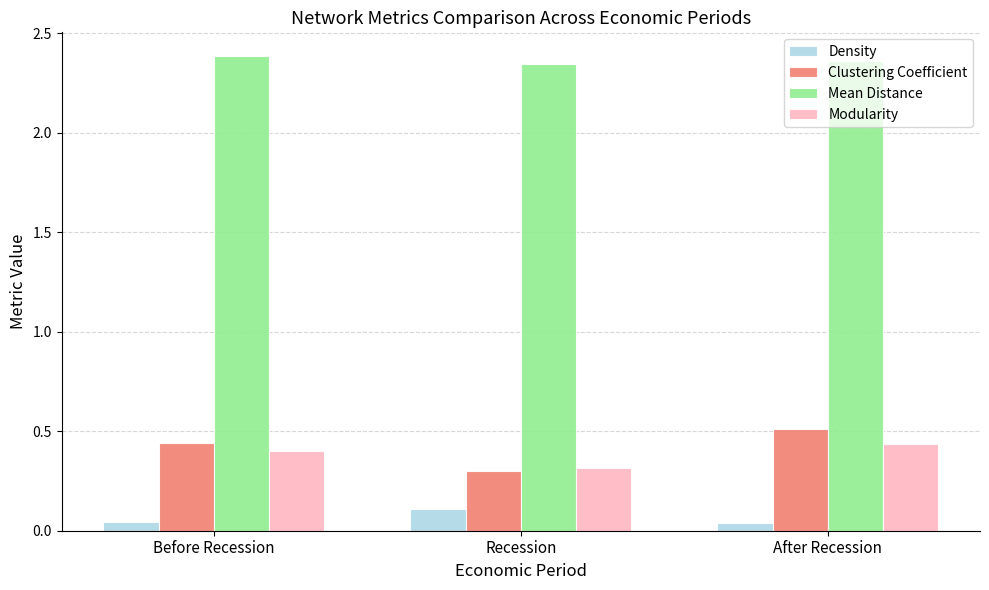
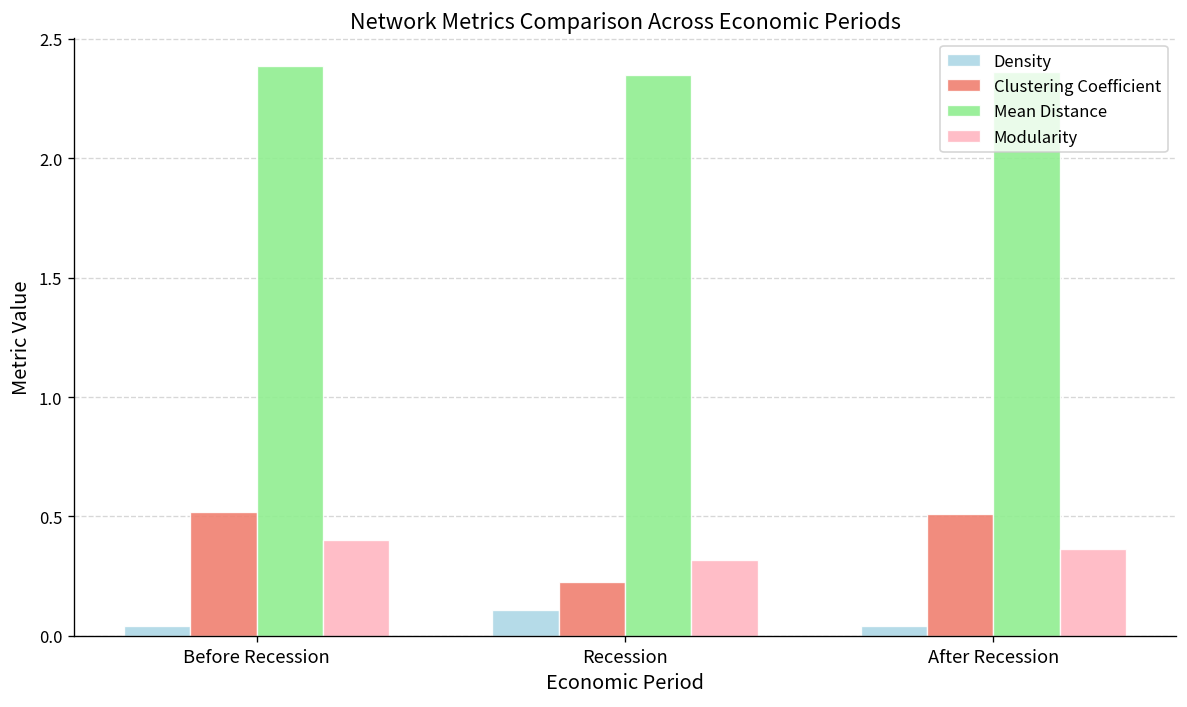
  {
    "Density": {
      "Before Recession": 0.04,
      "Recession": 0.11,
      "After Recession": 0.04
    },
    "Clustering Coefficient": {
-     "Before Recession": 0.44,
-     "Recession": 0.30,
+     "Before Recession": 0.52,
+     "Recession": 0.22,
      "After Recession": 0.51
    },
    "Mean Distance": {
      "Before Recession": 2.39,
      "Recession": 2.35
    },
    "Modularity": {
      "Before Recession": 0.40,
      "Recession": 0.32,
-     "After Recession": 0.44
+     "After Recession": 0.36
    }
  }
